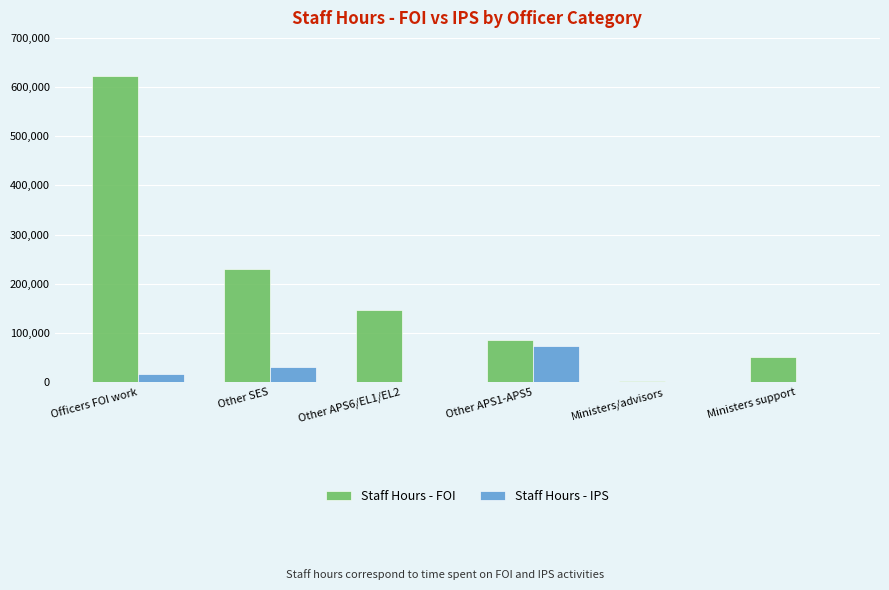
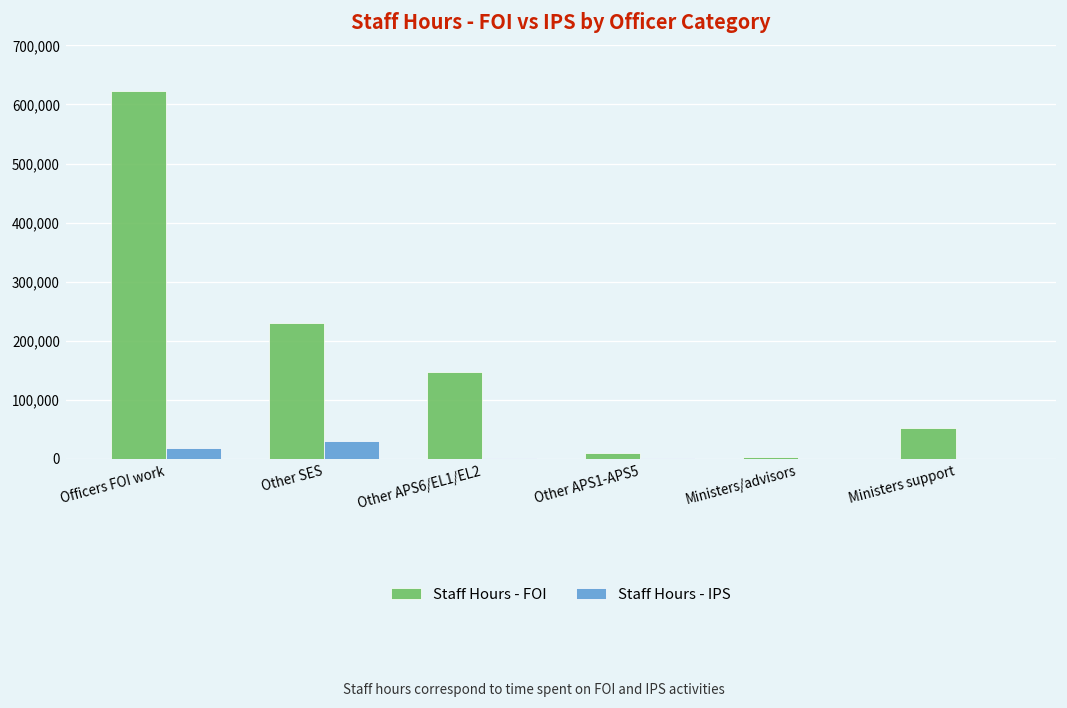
  {
    "Staff Hours - FOI": {
      "Officers FOI work": "620,000",
      "Other SES": "230,000",
      "Other APS6/EL1/EL2": "150,000",
-     "Other APS1-APS5": "90,000",
+     "Other APS1-APS5": "10,000",
      "Ministers support": "50,000"
    },
    "Staff Hours - IPS": {
      "Officers FOI work": "20,000",
      "Other SES": "30,000",
-     "Other APS1-APS5": "70,000",
+     "Other APS1-APS5": "0",
      "Ministers/advisors": "0",
      "Ministers support": "0"
    }
  }
